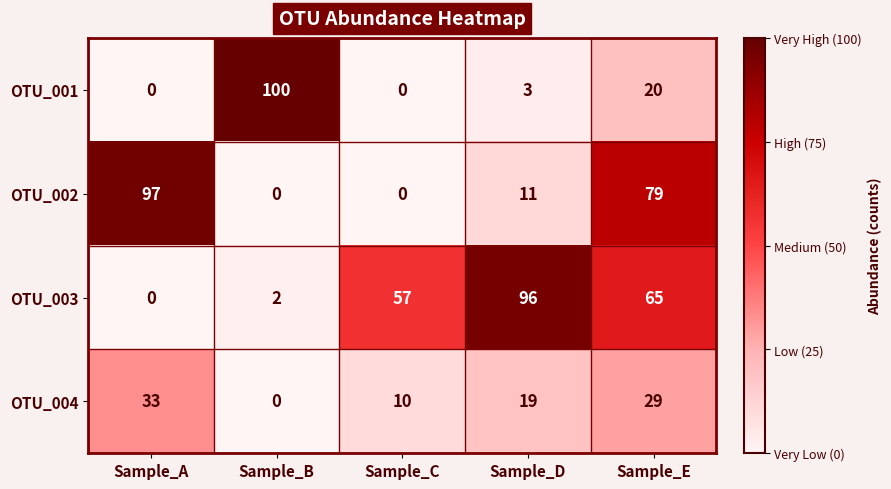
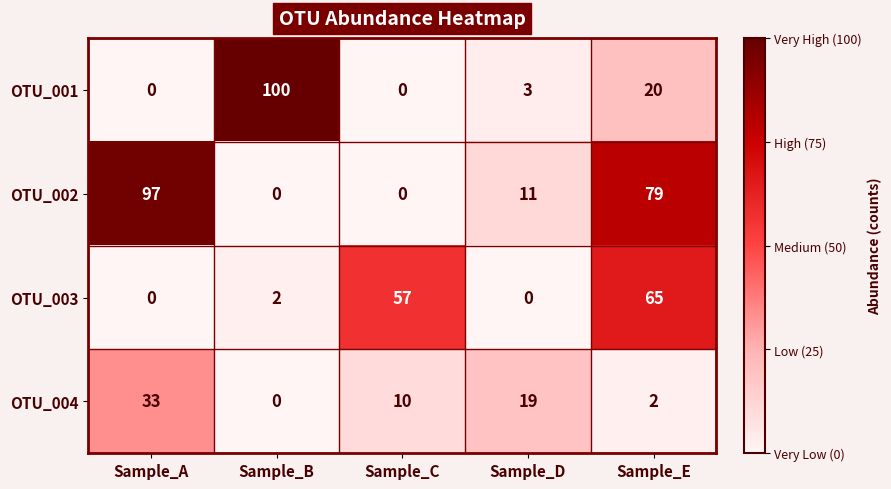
  {
    "OTU_001": {
      "Sample_A": 0,
      "Sample_B": 100,
      "Sample_C": 0,
      "Sample_D": 3,
      "Sample_E": 20
    },
    "OTU_002": {
      "Sample_A": 97,
      "Sample_B": 0,
      "Sample_C": 0,
      "Sample_D": 11,
      "Sample_E": 79
    },
    "OTU_003": {
      "Sample_A": 0,
      "Sample_B": 2,
      "Sample_C": 57,
-     "Sample_D": 96,
+     "Sample_D": 0,
      "Sample_E": 65
    },
    "OTU_004": {
      "Sample_A": 33,
      "Sample_B": 0,
      "Sample_C": 10,
      "Sample_D": 19,
-     "Sample_E": 29
+     "Sample_E": 2
    }
  }
